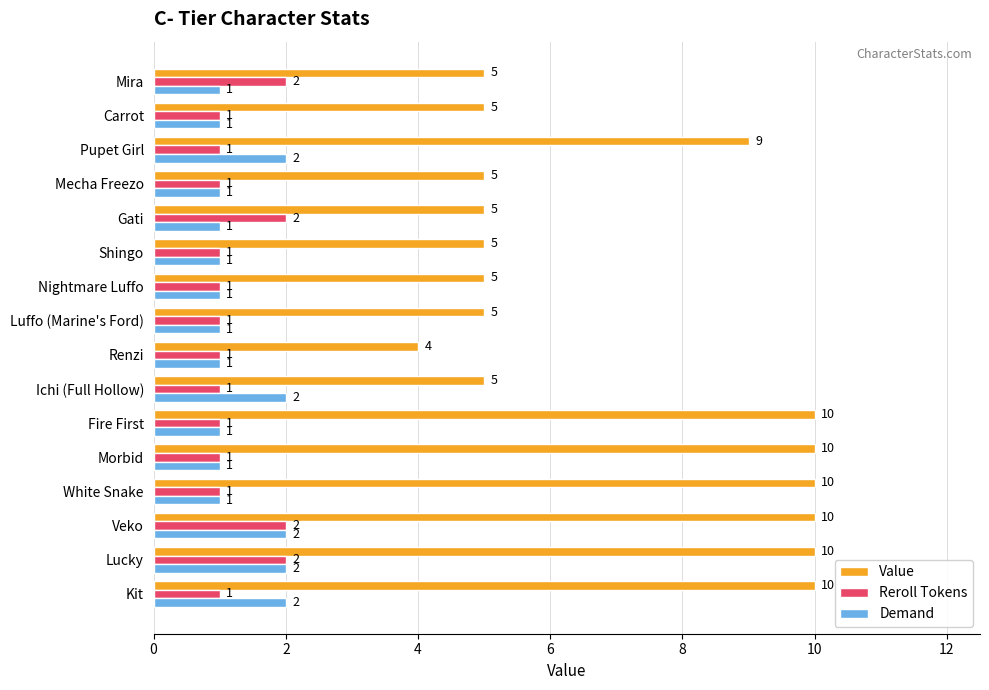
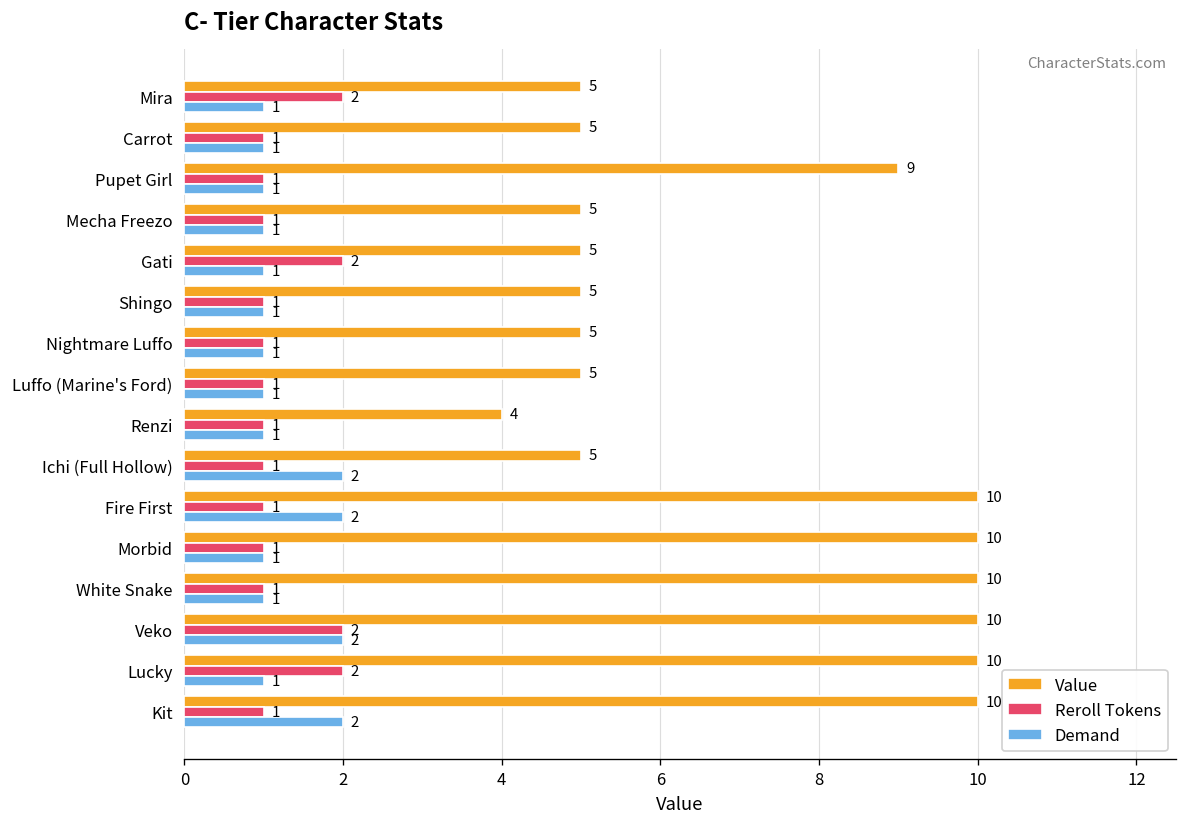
  {
    "Value": {
      "Mira": 5,
      "Carrot": 5,
      "Pupet Girl": 9,
      "Mecha Freezo": 5,
      "Gati": 5,
      "Shingo": 5,
      "Nightmare Luffo": 5,
      "Luffo (Marine's Ford)": 5,
      "Renzi": 4,
      "Ichi (Full Hollow)": 5,
      "Fire First": 10,
      "Morbid": 10,
      "White Snake": 10,
      "Veko": 10,
      "Lucky": 10
    },
    "Reroll Tokens": {
      "Mira": 2,
      "Gati": 2,
      "Ichi (Full Hollow)": 1,
      "Fire First": 1,
      "Lucky": 2,
      "Kit": 1
    },
    "Demand": {
      "Mira": 1,
-     "Pupet Girl": 2,
+     "Pupet Girl": 1,
      "Gati": 1,
      "Ichi (Full Hollow)": 2,
-     "Fire First": 1,
-     "Lucky": 2,
+     "Fire First": 2,
+     "Lucky": 1,
      "Kit": 2
    }
  }
